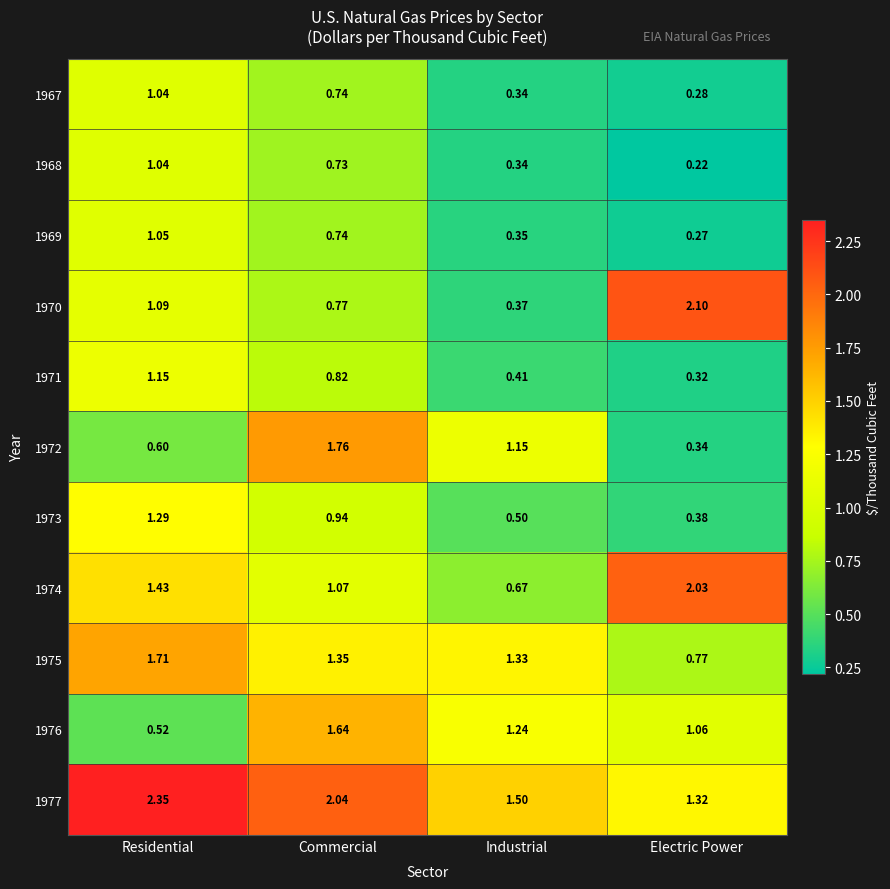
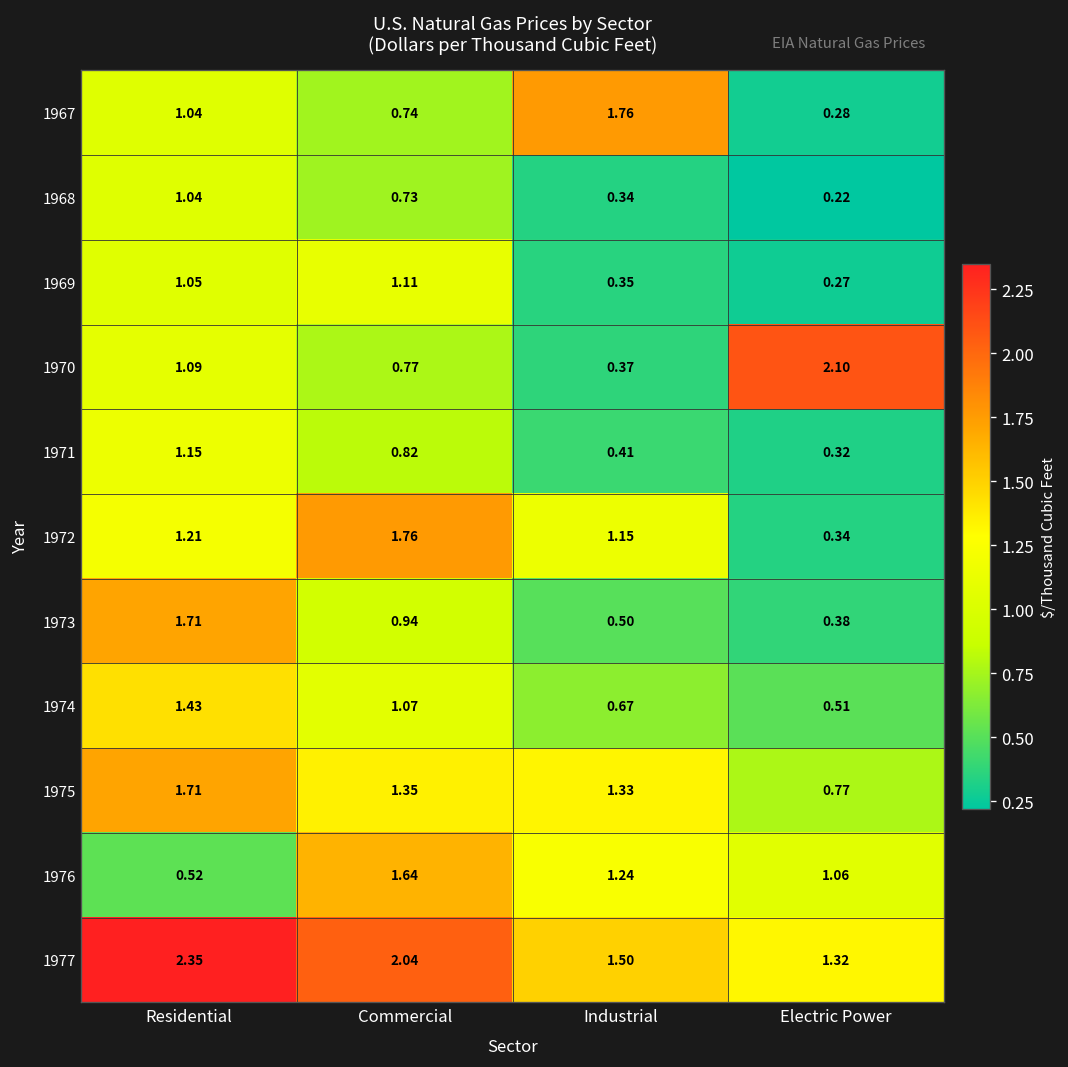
  {
    "1967": {
      "Residential": 1.04,
      "Commercial": 0.74,
-     "Industrial": 0.34,
+     "Industrial": 1.76,
      "Electric Power": 0.28
    },
    "1968": {
      "Residential": 1.04,
      "Commercial": 0.73,
      "Industrial": 0.34,
      "Electric Power": 0.22
    },
    "1969": {
      "Residential": 1.05,
-     "Commercial": 0.74,
+     "Commercial": 1.11,
      "Industrial": 0.35,
      "Electric Power": 0.27
    },
    "1970": {
      "Residential": 1.09,
      "Commercial": 0.77,
      "Industrial": 0.37,
      "Electric Power": 2.10
    },
    "1971": {
      "Residential": 1.15,
      "Commercial": 0.82,
      "Industrial": 0.41,
      "Electric Power": 0.32
    },
    "1972": {
-     "Residential": 0.60,
+     "Residential": 1.21,
      "Commercial": 1.76,
      "Industrial": 1.15,
      "Electric Power": 0.34
    },
    "1973": {
-     "Residential": 1.29,
+     "Residential": 1.71,
      "Commercial": 0.94,
      "Industrial": 0.50,
      "Electric Power": 0.38
    },
    "1974": {
      "Residential": 1.43,
      "Commercial": 1.07,
      "Industrial": 0.67,
-     "Electric Power": 2.03
+     "Electric Power": 0.51
    },
    "1975": {
      "Residential": 1.71,
      "Commercial": 1.35,
      "Industrial": 1.33,
      "Electric Power": 0.77
    },
    "1976": {
      "Residential": 0.52,
      "Commercial": 1.64,
      "Industrial": 1.24,
      "Electric Power": 1.06
    },
    "1977": {
      "Residential": 2.35,
      "Commercial": 2.04,
      "Industrial": 1.50,
      "Electric Power": 1.32
    }
  }
